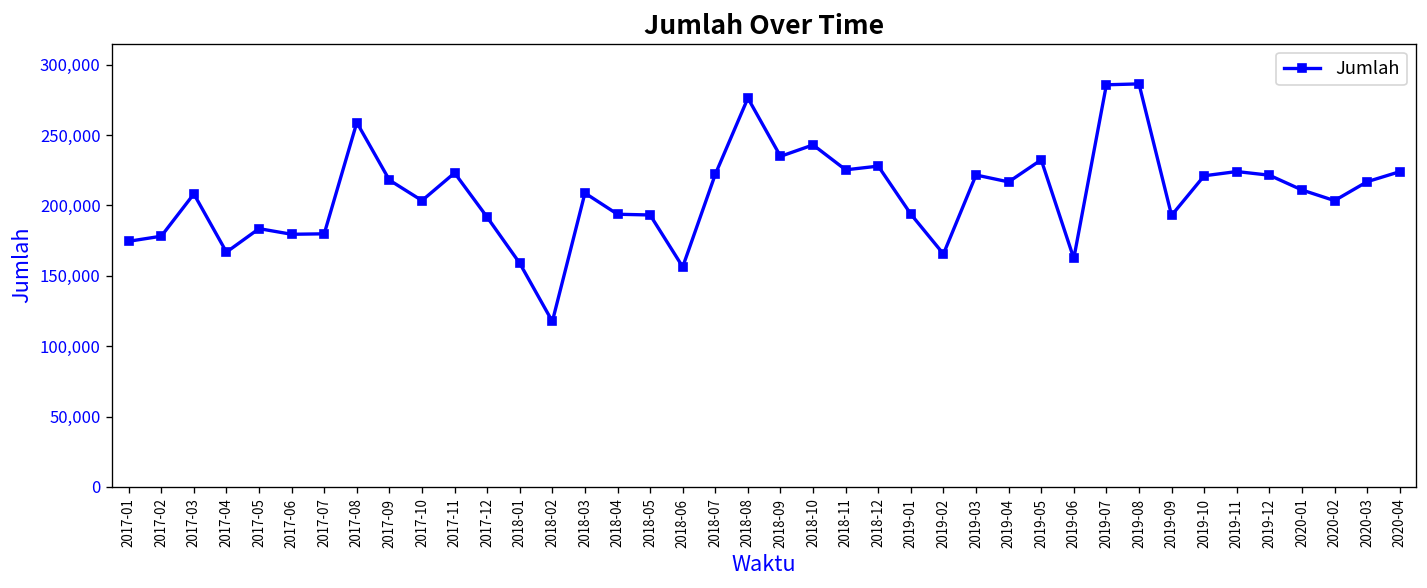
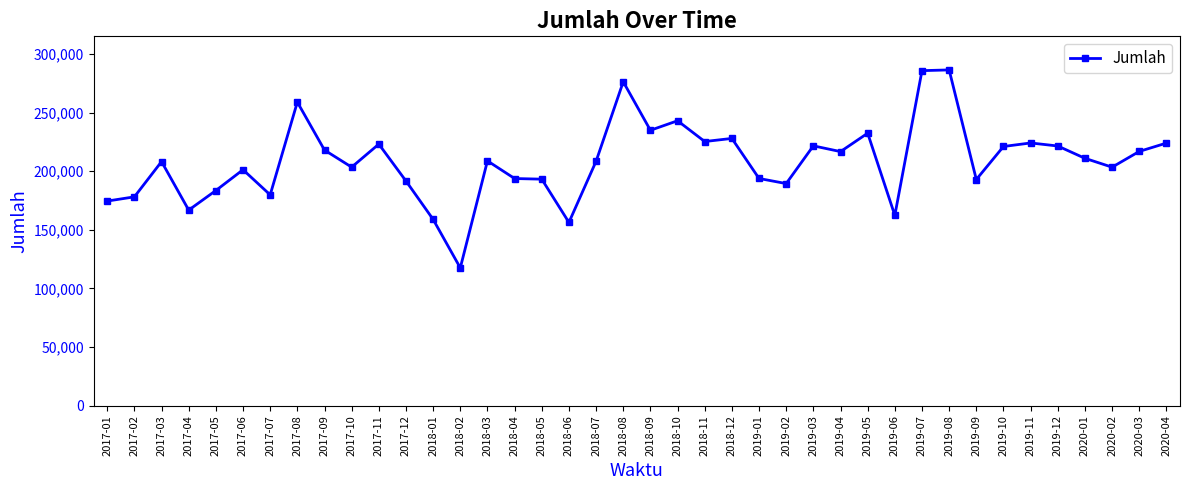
  {
    "2017-01": "175,000",
    "2017-02": "178,000",
    "2017-03": "208,000",
    "2017-04": "167,000",
    "2017-05": "184,000",
-   "2017-06": "179,000",
+   "2017-06": "201,000",
    "2017-07": "180,000",
    "2017-08": "259,000",
    "2017-09": "218,000",
    "2017-10": "203,000",
    "2017-11": "223,000",
    "2017-12": "192,000",
    "2018-01": "159,000",
    "2018-02": "118,000",
    "2018-03": "209,000",
    "2018-04": "194,000",
    "2018-05": "193,000",
    "2018-06": "156,000",
-   "2018-07": "222,000",
+   "2018-07": "208,000",
    "2018-08": "276,000",
    "2018-09": "235,000",
    "2018-10": "243,000",
    "2018-11": "225,000",
    "2018-12": "228,000",
    "2019-01": "194,000",
-   "2019-02": "165,000",
+   "2019-02": "189,000",
    "2019-03": "222,000",
    "2019-04": "217,000",
    "2019-05": "232,000",
    "2019-06": "162,000",
    "2019-07": "286,000",
    "2019-08": "286,000",
    "2019-09": "193,000",
    "2019-10": "221,000",
    "2019-11": "224,000",
    "2019-12": "221,000",
    "2020-01": "211,000",
    "2020-02": "203,000",
    "2020-03": "217,000",
    "2020-04": "224,000"
  }
